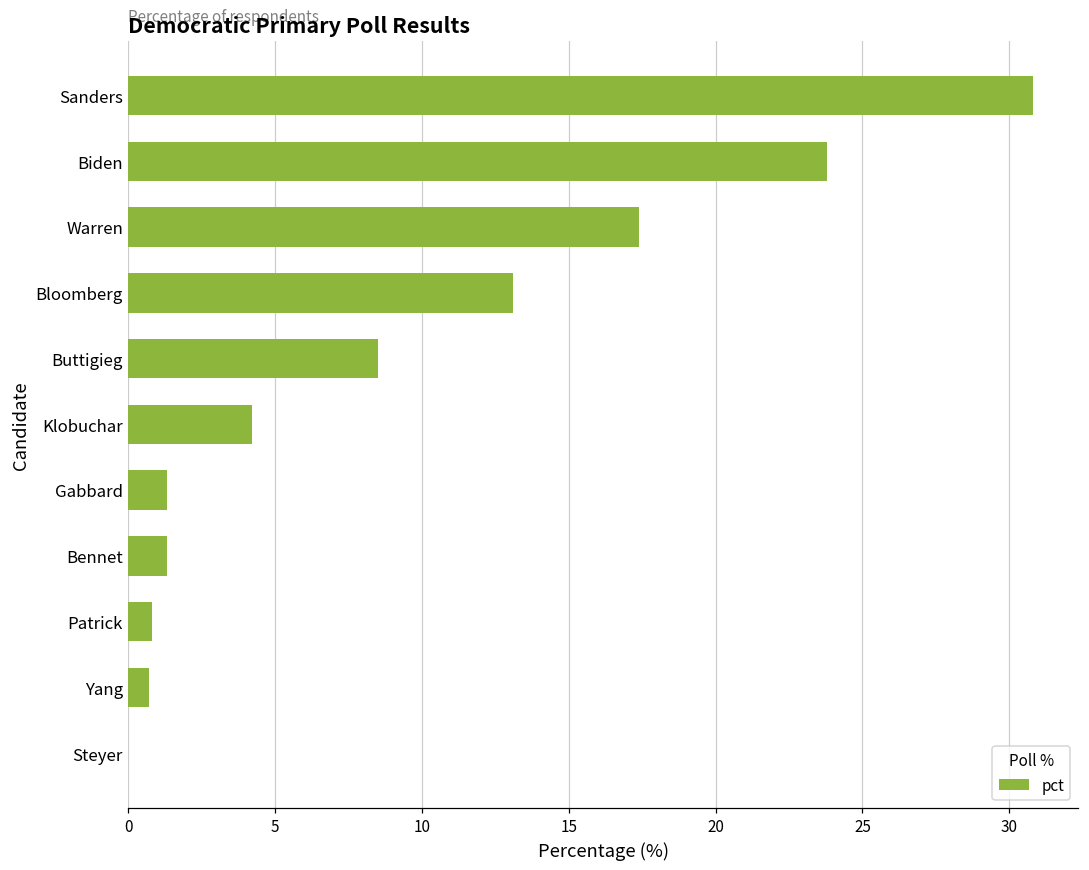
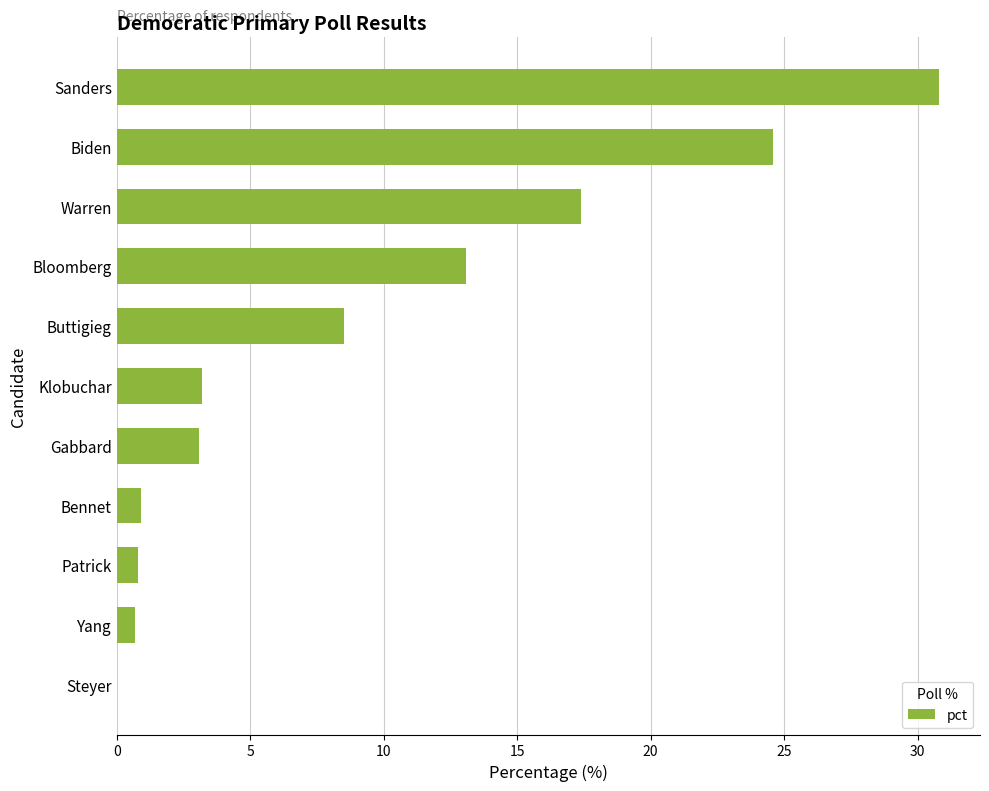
  {
    "Sanders": 30.8,
-   "Biden": 23.8,
+   "Biden": 24.6,
    "Warren": 17.4,
    "Bloomberg": 13.1,
    "Buttigieg": 8.5,
-   "Klobuchar": 4.2,
-   "Gabbard": 1.3,
-   "Bennet": 1.3,
+   "Klobuchar": 3.2,
+   "Gabbard": 3.1,
+   "Bennet": 0.9,
    "Patrick": 0.8,
    "Yang": 0.7,
    "Steyer": 0.0
  }
